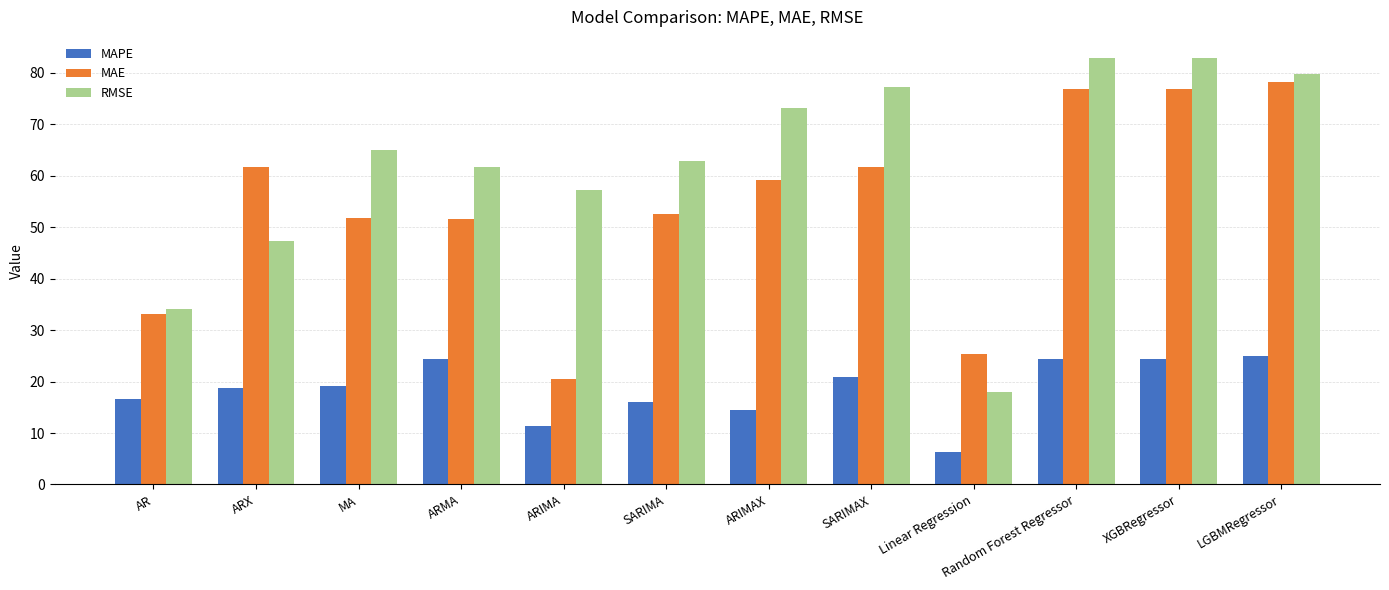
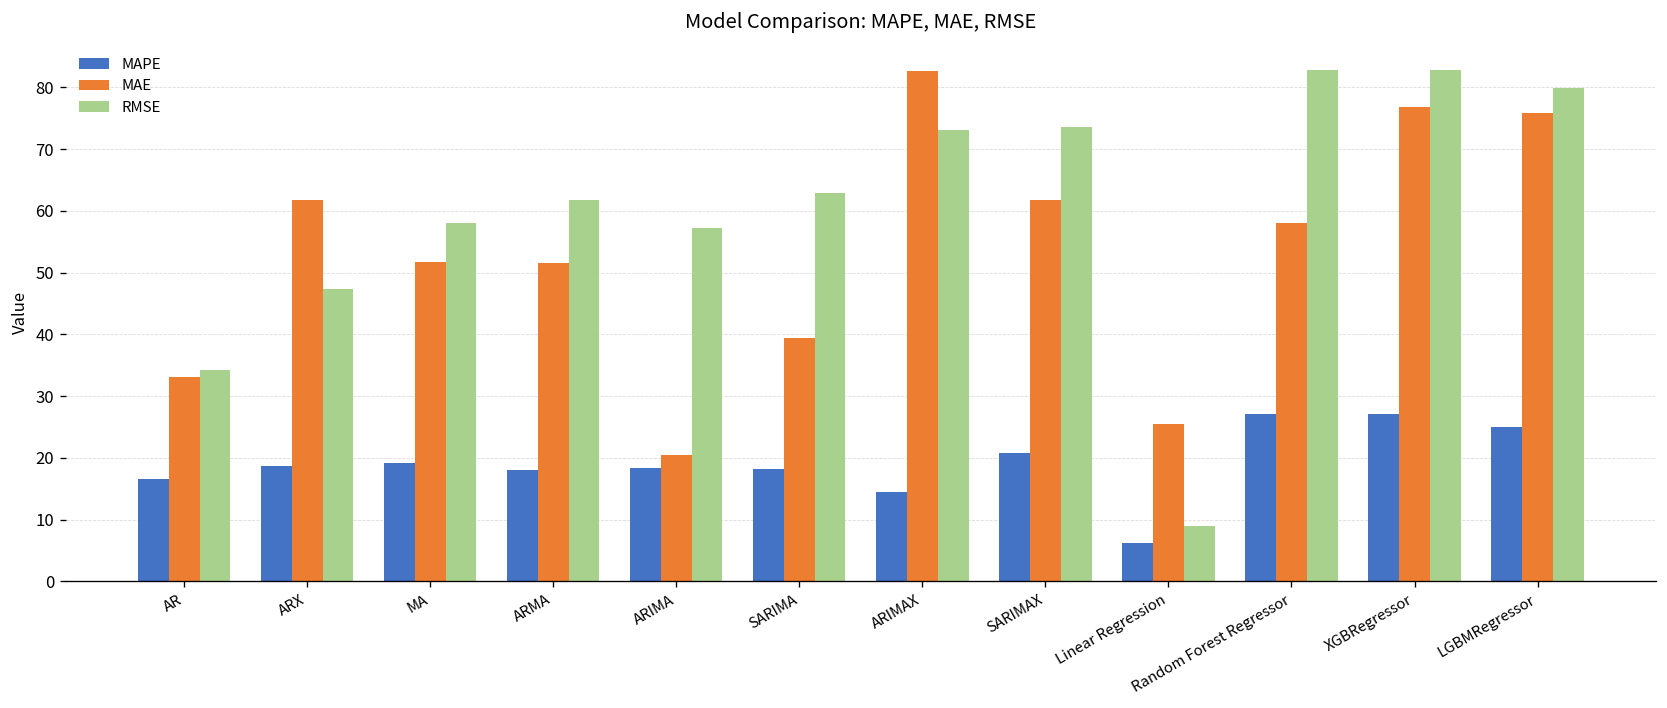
  {
    "MAPE": {
      "AR": 17,
      "ARX": 19,
      "MA": 19,
-     "ARMA": 24,
-     "ARIMA": 11,
-     "SARIMA": 16,
+     "ARMA": 18,
+     "ARIMA": 18,
+     "SARIMA": 18,
      "ARIMAX": 14,
      "SARIMAX": 21,
      "Linear Regression": 6,
-     "Random Forest Regressor": 24,
-     "XGBRegressor": 24,
+     "Random Forest Regressor": 27,
+     "XGBRegressor": 27,
      "LGBMRegressor": 25
    },
    "MAE": {
      "AR": 33,
      "ARX": 62,
      "MA": 52,
      "ARMA": 52,
      "ARIMA": 20,
-     "SARIMA": 53,
-     "ARIMAX": 59,
+     "SARIMA": 39,
+     "ARIMAX": 83,
      "SARIMAX": 62,
      "Linear Regression": 25,
-     "Random Forest Regressor": 77,
+     "Random Forest Regressor": 58,
      "XGBRegressor": 77,
-     "LGBMRegressor": 78
+     "LGBMRegressor": 76
    },
    "RMSE": {
      "AR": 34,
      "ARX": 47,
-     "MA": 65,
+     "MA": 58,
      "ARMA": 62,
      "ARIMA": 57,
      "SARIMA": 63,
      "ARIMAX": 73,
-     "SARIMAX": 77,
-     "Linear Regression": 18,
+     "SARIMAX": 74,
+     "Linear Regression": 9,
      "Random Forest Regressor": 83,
      "XGBRegressor": 83,
      "LGBMRegressor": 80
    }
  }
